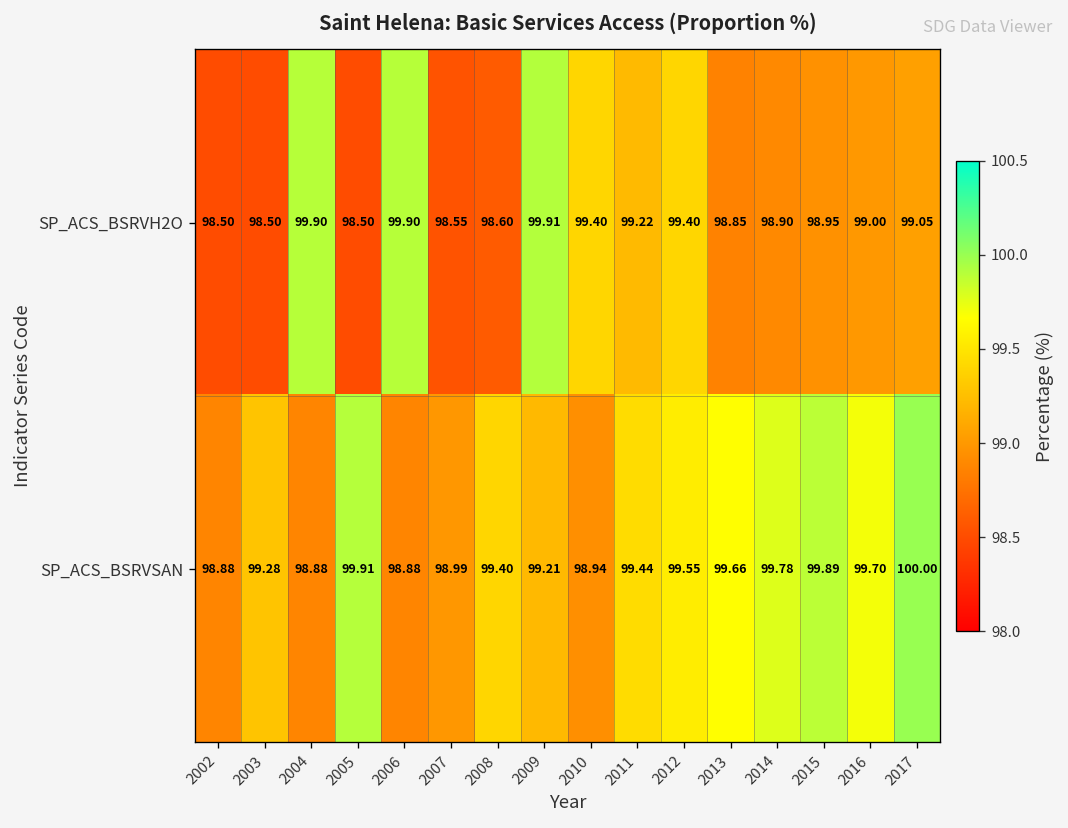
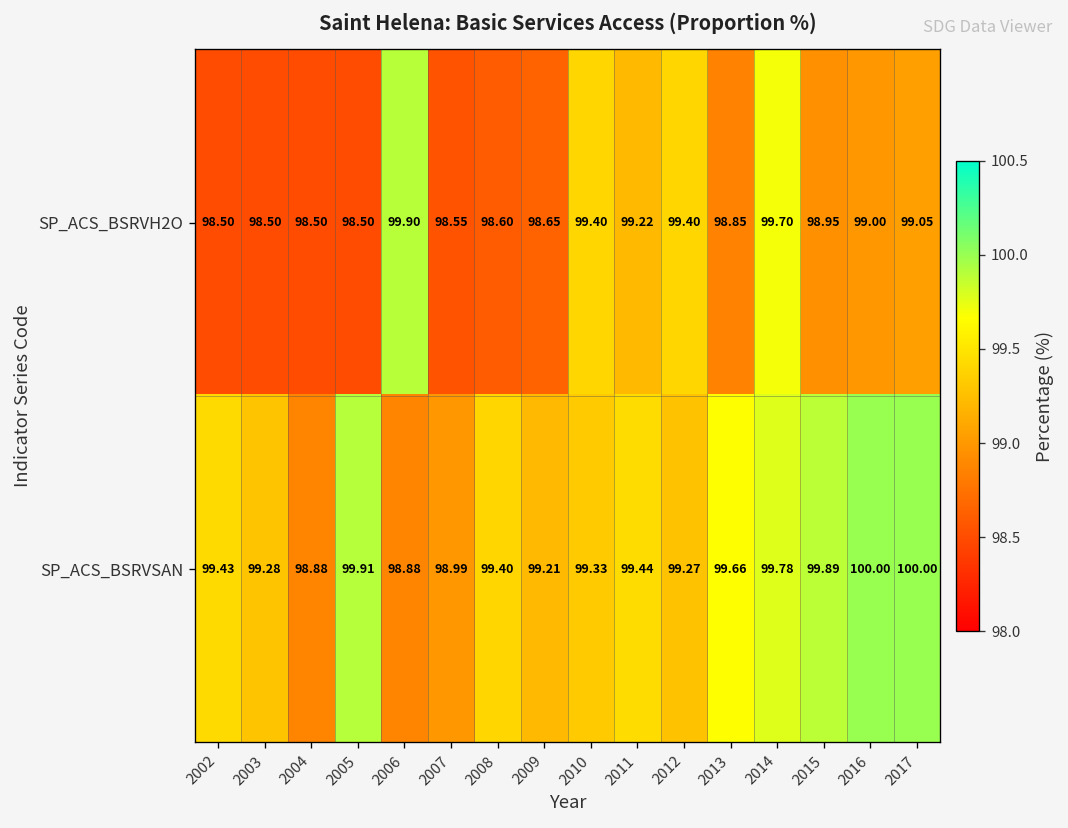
  {
    "SP_ACS_BSRVH2O": {
      "2002": 98.50,
      "2003": 98.50,
-     "2004": 99.90,
+     "2004": 98.50,
      "2005": 98.50,
      "2006": 99.90,
      "2007": 98.55,
      "2008": 98.60,
-     "2009": 99.91,
+     "2009": 98.65,
      "2010": 99.40,
      "2011": 99.22,
      "2012": 99.40,
      "2013": 98.85,
-     "2014": 98.90,
+     "2014": 99.70,
      "2015": 98.95,
      "2016": 99.00,
      "2017": 99.05
    },
    "SP_ACS_BSRVSAN": {
-     "2002": 98.88,
+     "2002": 99.43,
      "2003": 99.28,
      "2004": 98.88,
      "2005": 99.91,
      "2006": 98.88,
      "2007": 98.99,
      "2008": 99.40,
      "2009": 99.21,
-     "2010": 98.94,
+     "2010": 99.33,
      "2011": 99.44,
-     "2012": 99.55,
+     "2012": 99.27,
      "2013": 99.66,
      "2014": 99.78,
      "2015": 99.89,
-     "2016": 99.70,
+     "2016": 100.00,
      "2017": 100.00
    }
  }
